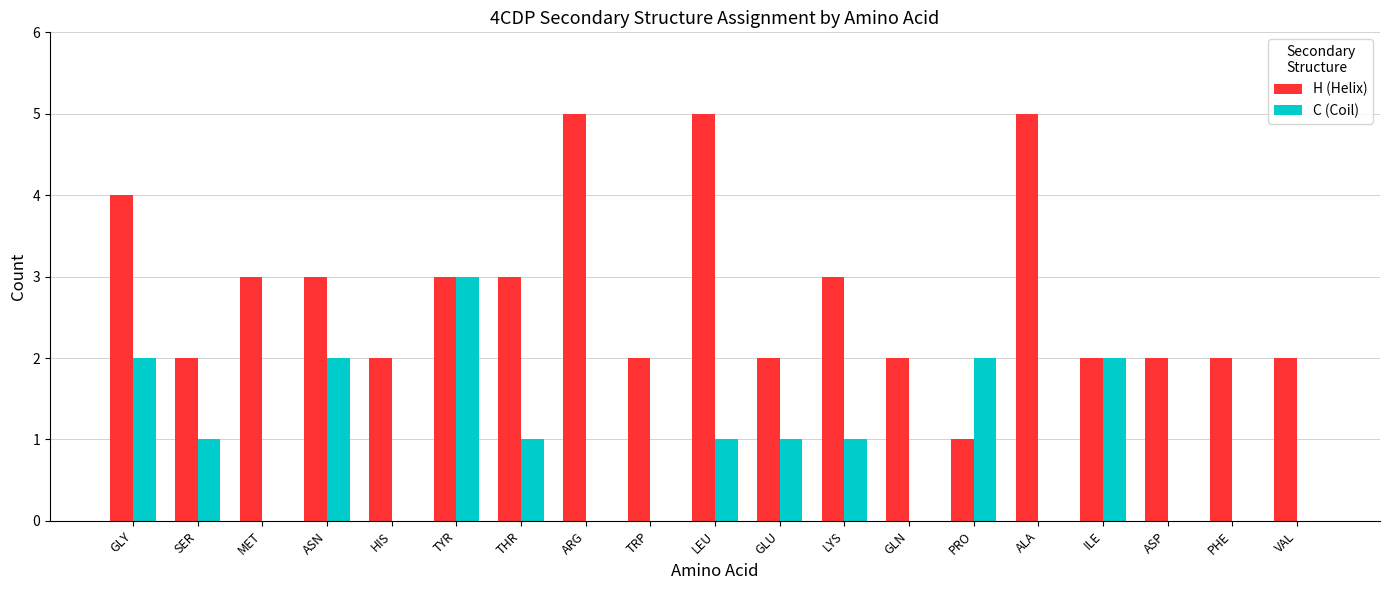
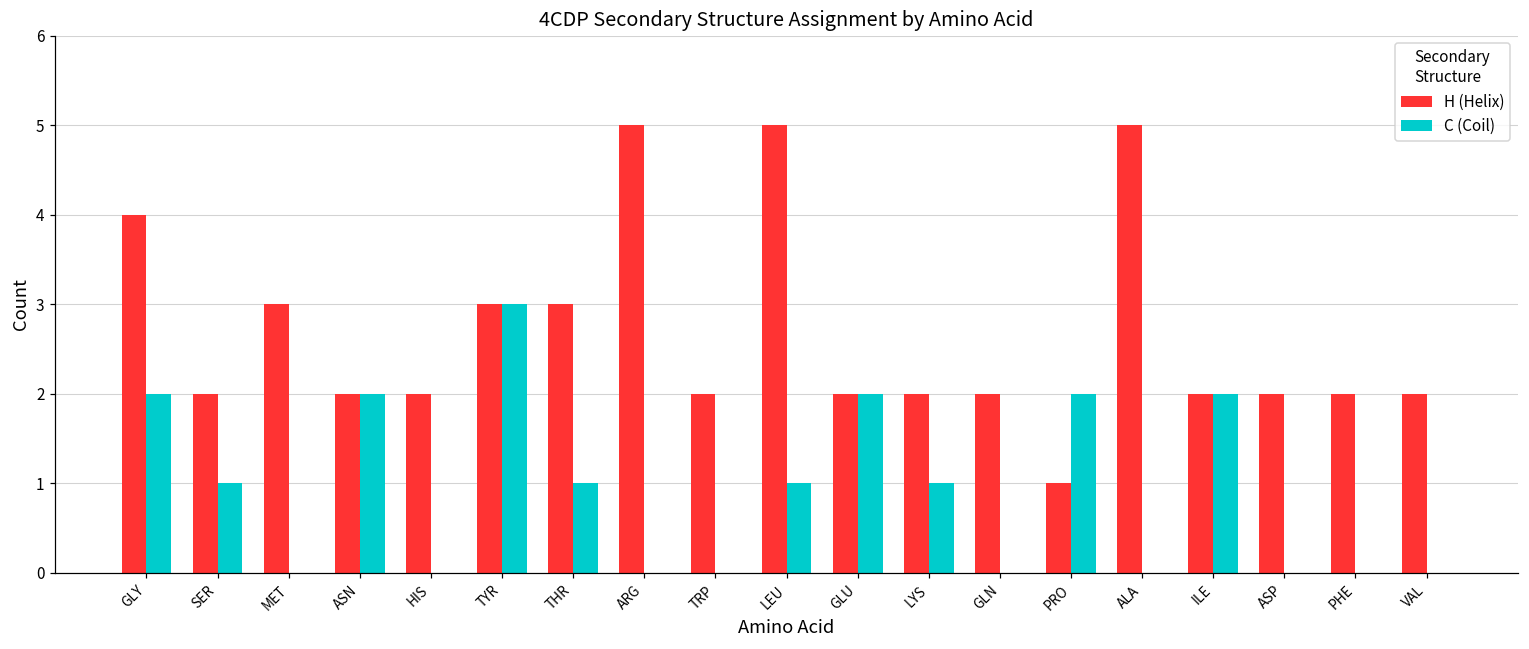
  {
    "H (Helix)": {
      "GLY": 4,
      "SER": 2,
      "MET": 3,
-     "ASN": 3,
+     "ASN": 2,
      "HIS": 2,
      "TYR": 3,
      "THR": 3,
      "ARG": 5,
      "TRP": 2,
      "LEU": 5,
      "GLU": 2,
-     "LYS": 3,
+     "LYS": 2,
      "GLN": 2,
      "PRO": 1,
      "ALA": 5,
      "ILE": 2,
      "ASP": 2,
      "PHE": 2,
      "VAL": 2
    },
    "C (Coil)": {
      "GLY": 2,
      "SER": 1,
      "MET": 0,
      "ASN": 2,
      "HIS": 0,
      "TYR": 3,
      "THR": 1,
      "ARG": 0,
      "TRP": 0,
      "LEU": 1,
-     "GLU": 1,
+     "GLU": 2,
      "LYS": 1,
      "GLN": 0,
      "PRO": 2,
      "ALA": 0,
      "ILE": 2,
      "ASP": 0,
      "PHE": 0,
      "VAL": 0
    }
  }
